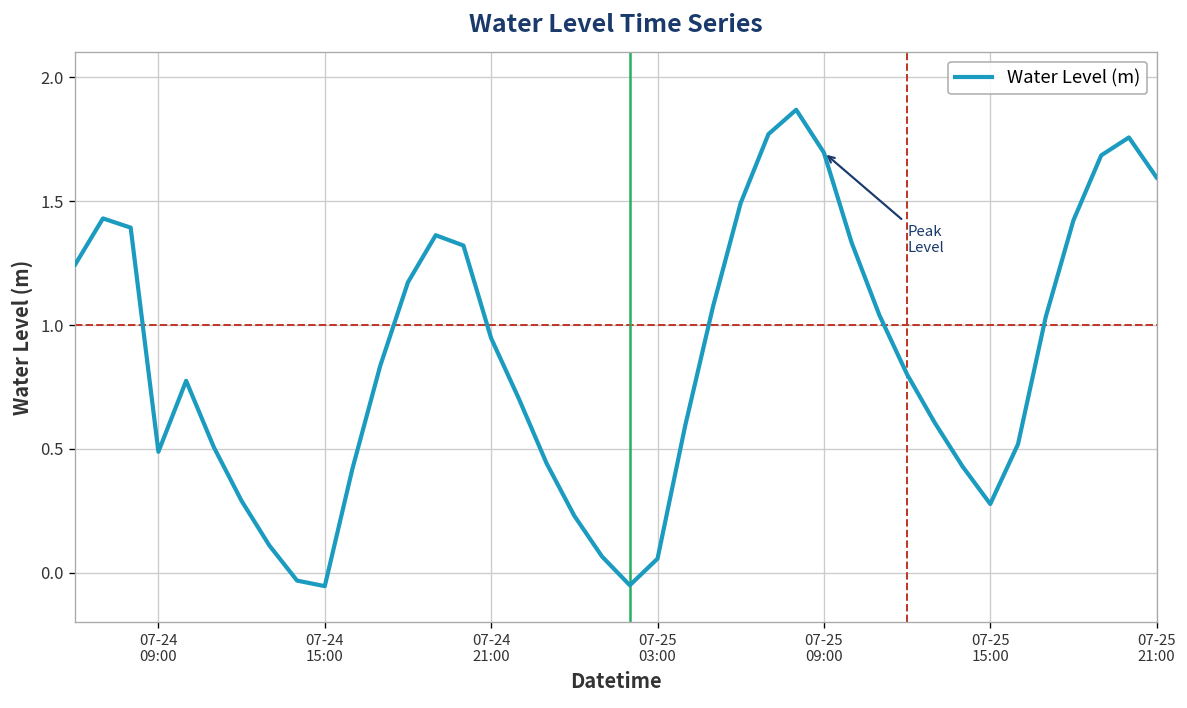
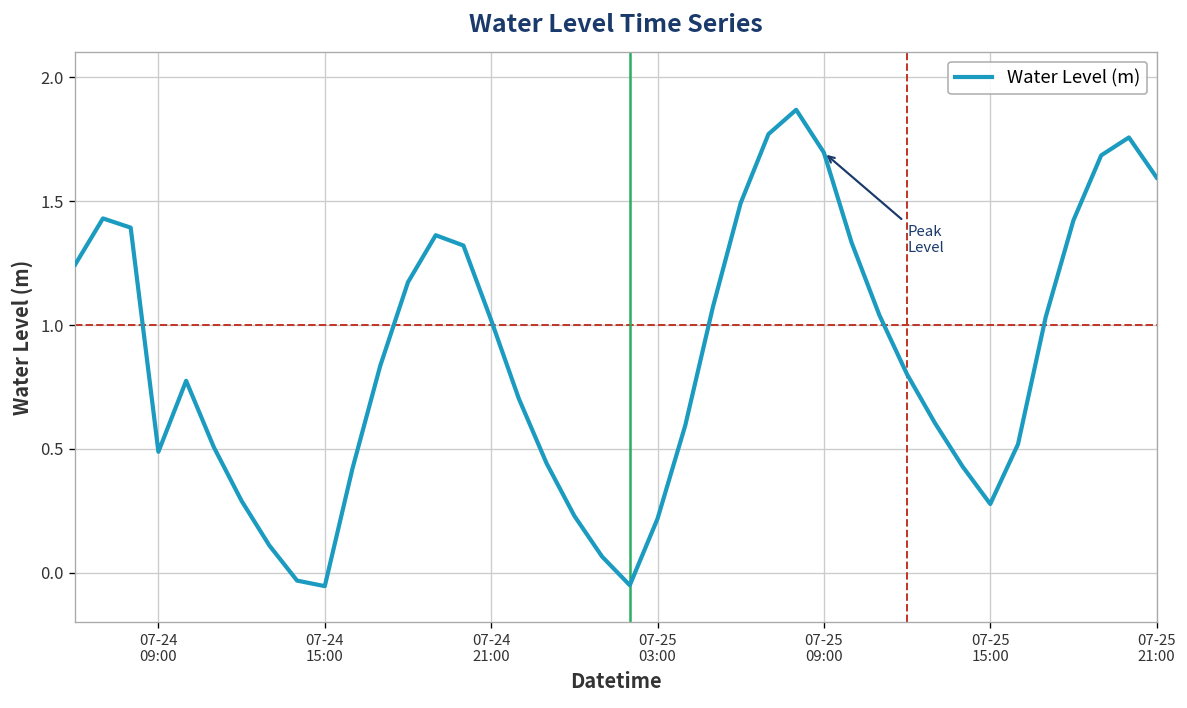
  {
    "07-24 09:00": 0.49,
    "07-24 15:00": -0.05,
-   "07-24 21:00": 0.95,
-   "07-25 03:00": 0.06,
+   "07-24 21:00": 1.02,
+   "07-25 03:00": 0.22,
    "07-25 09:00": 1.70,
    "07-25 15:00": 0.28,
    "07-25 21:00": 1.59
  }
